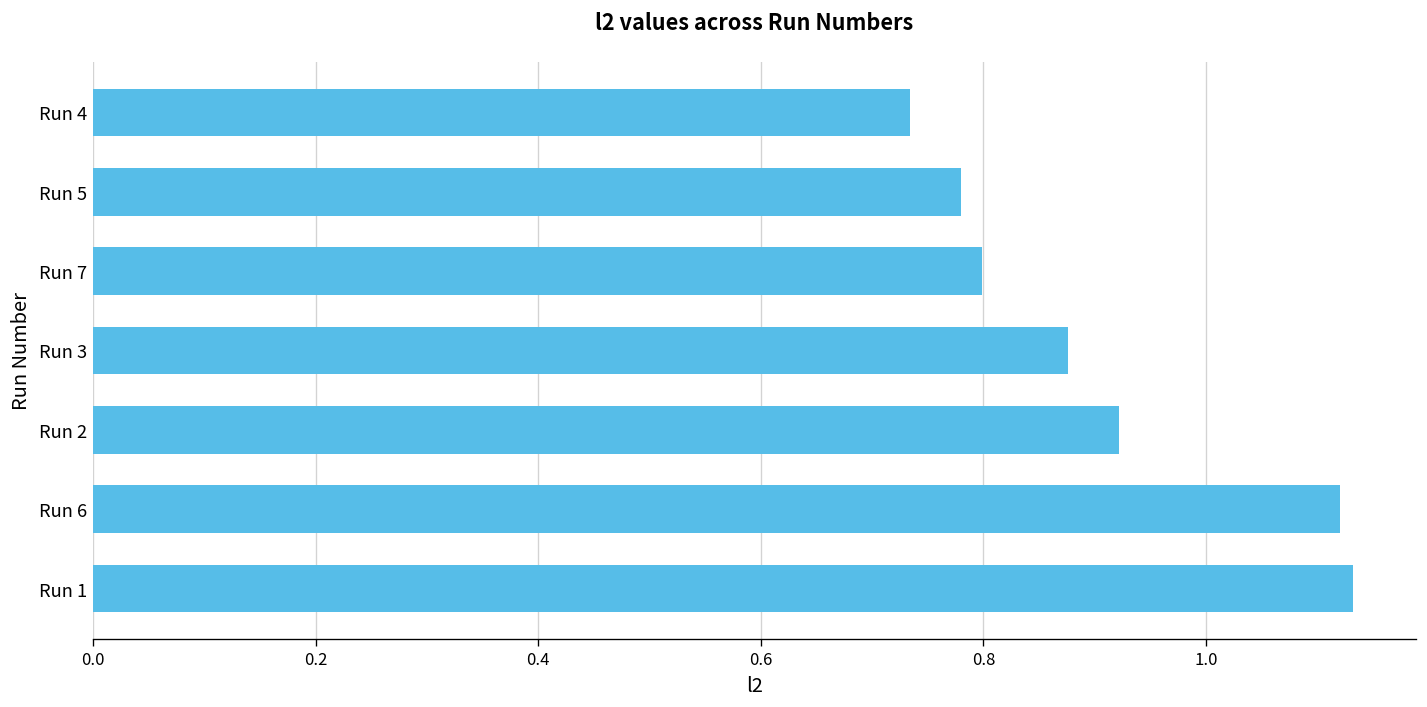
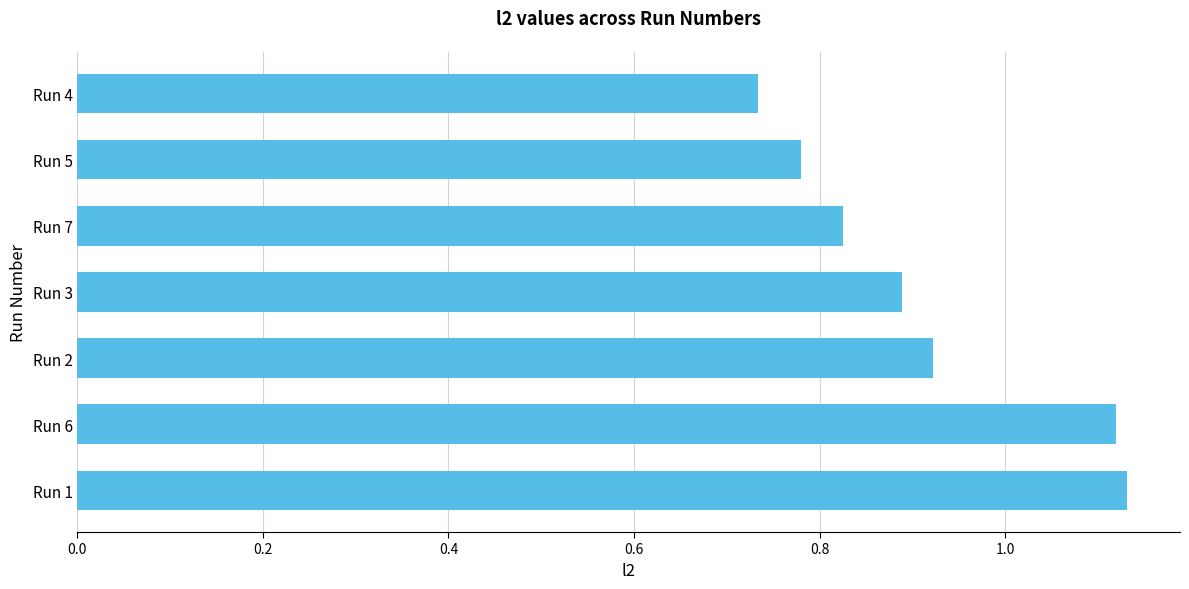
  {
    "Run 4": 0.73,
    "Run 5": 0.78,
-   "Run 7": 0.80,
-   "Run 3": 0.88,
+   "Run 7": 0.83,
+   "Run 3": 0.89,
    "Run 2": 0.92,
    "Run 6": 1.12,
    "Run 1": 1.13
  }
